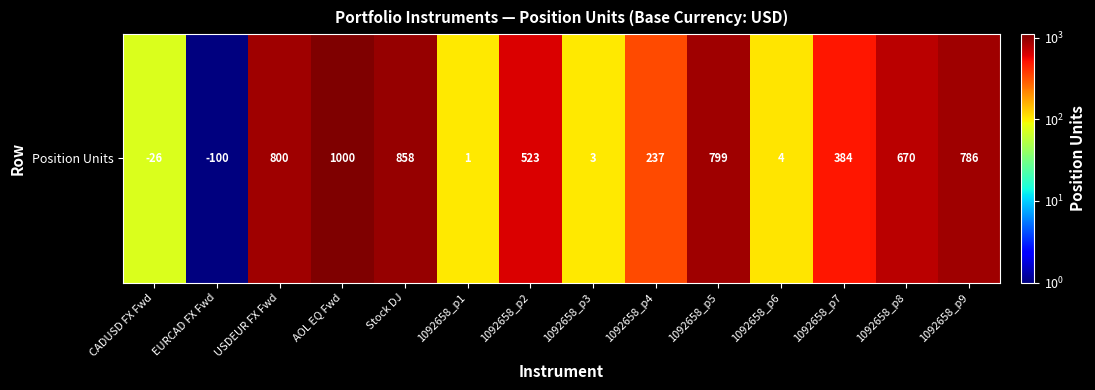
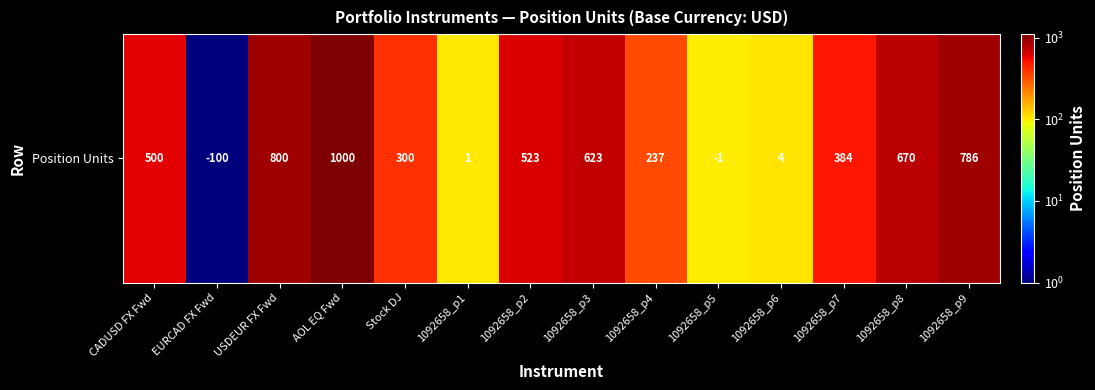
  {
    "Position Units": {
-     "CADUSD FX Fwd": -26,
+     "CADUSD FX Fwd": 500,
      "EURCAD FX Fwd": -100,
      "USDEUR FX Fwd": 800,
      "AOL EQ Fwd": 1000,
-     "Stock DJ": 858,
+     "Stock DJ": 300,
      "1092658_p1": 1,
      "1092658_p2": 523,
-     "1092658_p3": 3,
+     "1092658_p3": 623,
      "1092658_p4": 237,
-     "1092658_p5": 799,
+     "1092658_p5": -1,
      "1092658_p6": 4,
      "1092658_p7": 384,
      "1092658_p8": 670,
      "1092658_p9": 786
    }
  }
